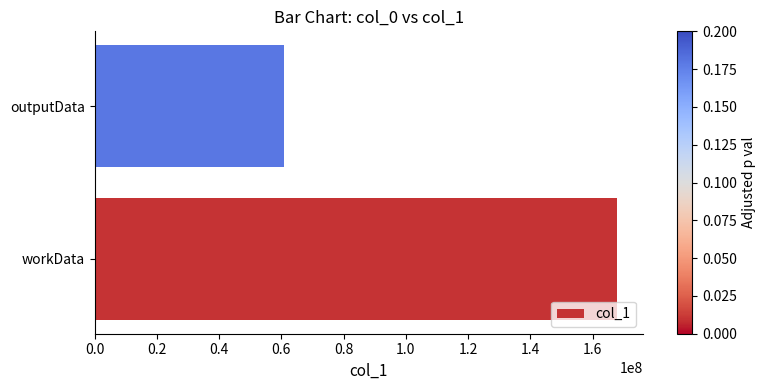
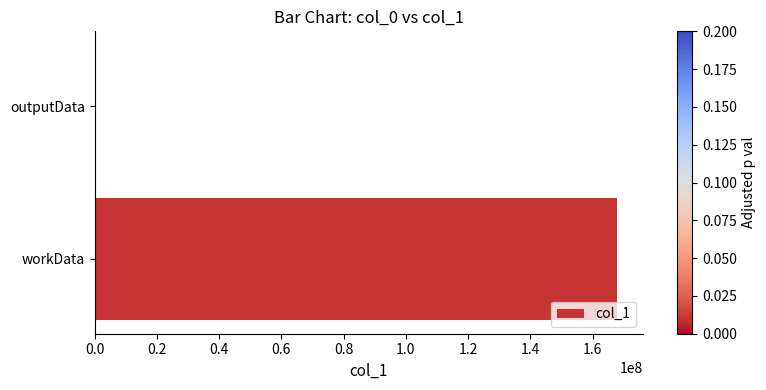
  {
-   "outputData": 61000000,
+   "outputData": 0,
    "workData": 168000000
  }
